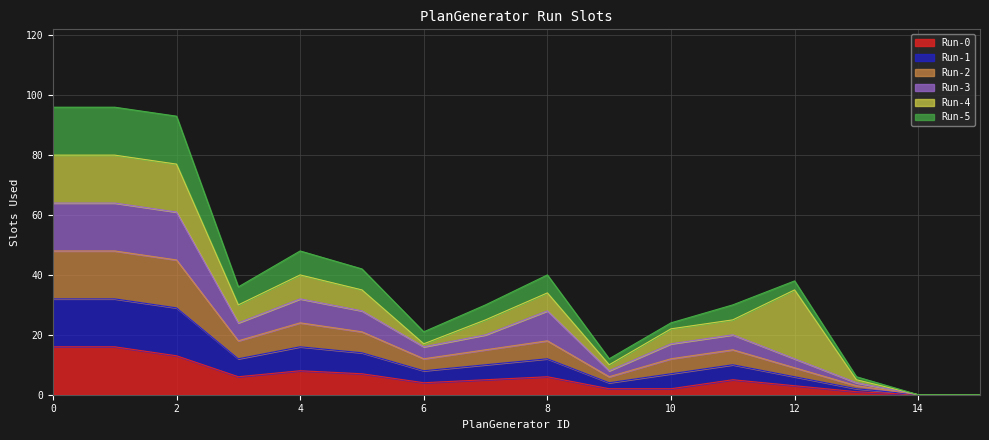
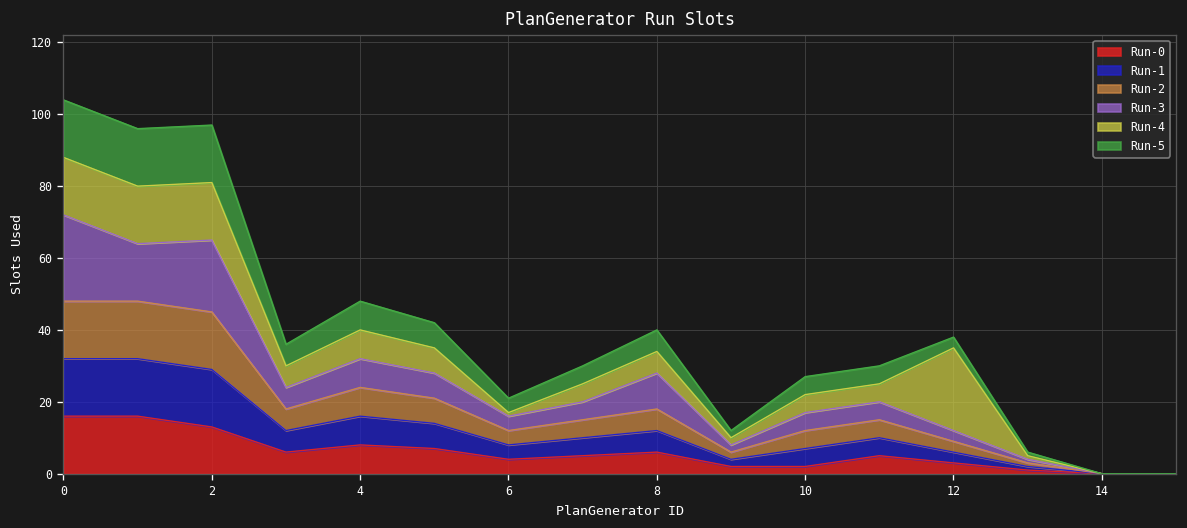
  {
    "Run-0": {
      "0": 16,
      "2": 13,
      "4": 8,
      "6": 4,
      "8": 6,
      "10": 2,
      "12": 3
    },
    "Run-1": {
      "0": 16,
      "2": 16,
      "4": 8,
      "6": 4,
      "8": 6,
      "10": 5,
      "12": 3
    },
    "Run-2": {
      "0": 16,
      "2": 16,
      "4": 8,
      "6": 4,
      "8": 6,
      "10": 5,
      "12": 3
    },
    "Run-3": {
-     "0": 16,
-     "2": 16,
+     "0": 24,
+     "2": 20,
      "4": 8,
      "6": 4,
      "8": 10,
      "10": 5,
      "12": 3
    },
    "Run-4": {
      "0": 16,
      "2": 16,
      "4": 8,
      "6": 1,
      "8": 6,
      "10": 5,
      "12": 23
    },
    "Run-5": {
      "0": 16,
      "2": 16,
      "4": 8,
      "6": 4,
      "8": 6,
-     "10": 2,
+     "10": 5,
      "12": 3
    }
  }
